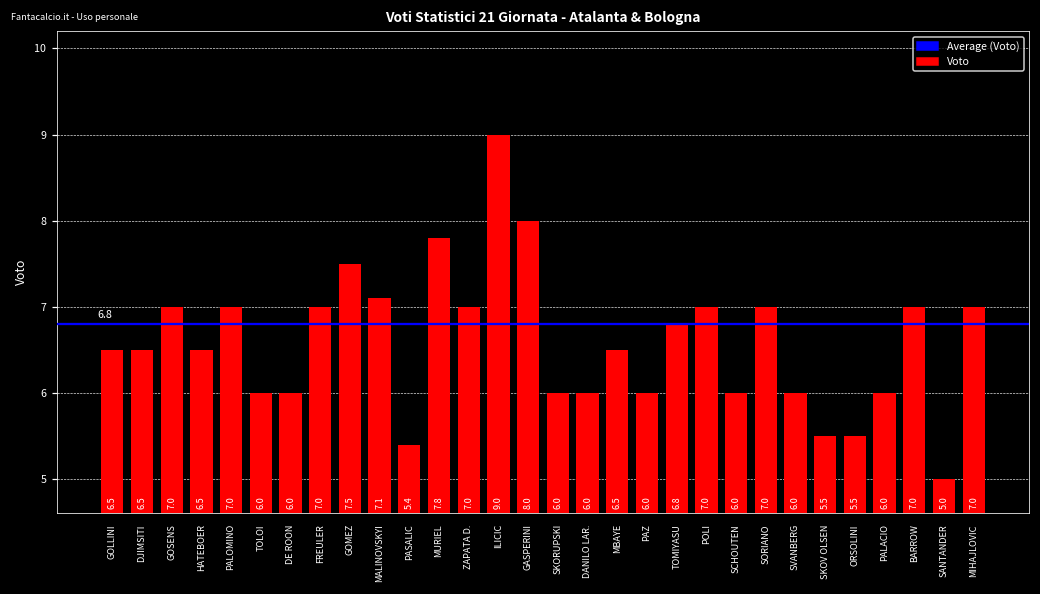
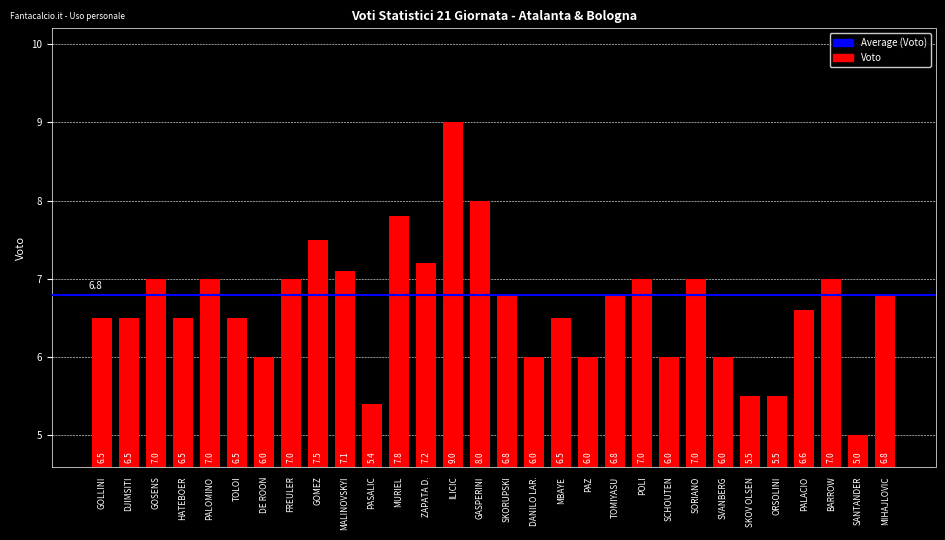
  {
    "GOLLINI": 6.5,
    "DJIMSITI": 6.5,
    "GOSENS": 7.0,
    "HATEBOER": 6.5,
    "PALOMINO": 7.0,
-   "TOLOI": 6.0,
+   "TOLOI": 6.5,
    "DE ROON": 6.0,
    "FREULER": 7.0,
    "GOMEZ": 7.5,
    "MALINOVSKYI": 7.1,
    "PASALIC": 5.4,
    "MURIEL": 7.8,
-   "ZAPATA D.": 7.0,
+   "ZAPATA D.": 7.2,
    "ILICIC": 9.0,
    "GASPERINI": 8.0,
-   "SKORUPSKI": 6.0,
+   "SKORUPSKI": 6.8,
    "DANILO LAR.": 6.0,
    "MBAYE": 6.5,
    "PAZ": 6.0,
    "TOMIYASU": 6.8,
    "POLI": 7.0,
    "SCHOUTEN": 6.0,
    "SORIANO": 7.0,
    "SVANBERG": 6.0,
    "SKOV OLSEN": 5.5,
    "ORSOLINI": 5.5,
-   "PALACIO": 6.0,
+   "PALACIO": 6.6,
    "BARROW": 7.0,
    "SANTANDER": 5.0,
-   "MIHAJLOVIC": 7.0
+   "MIHAJLOVIC": 6.8
  }
